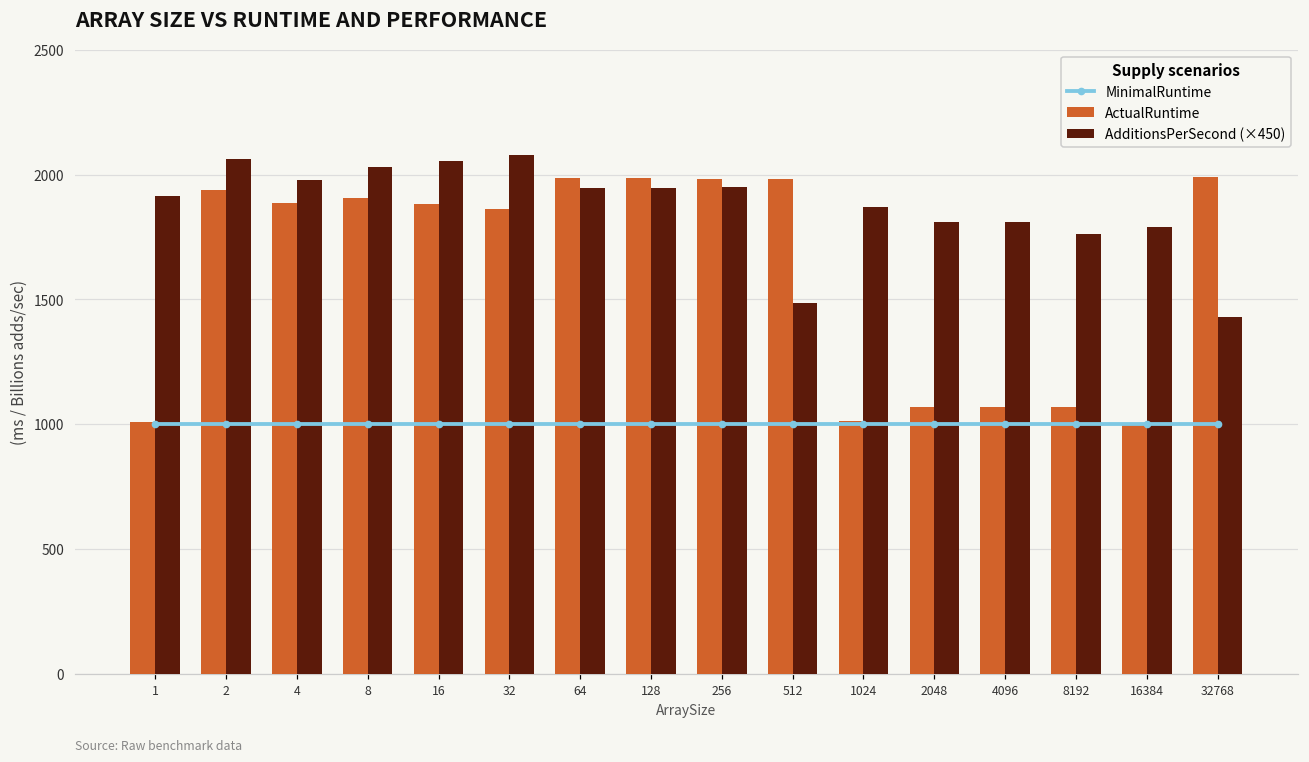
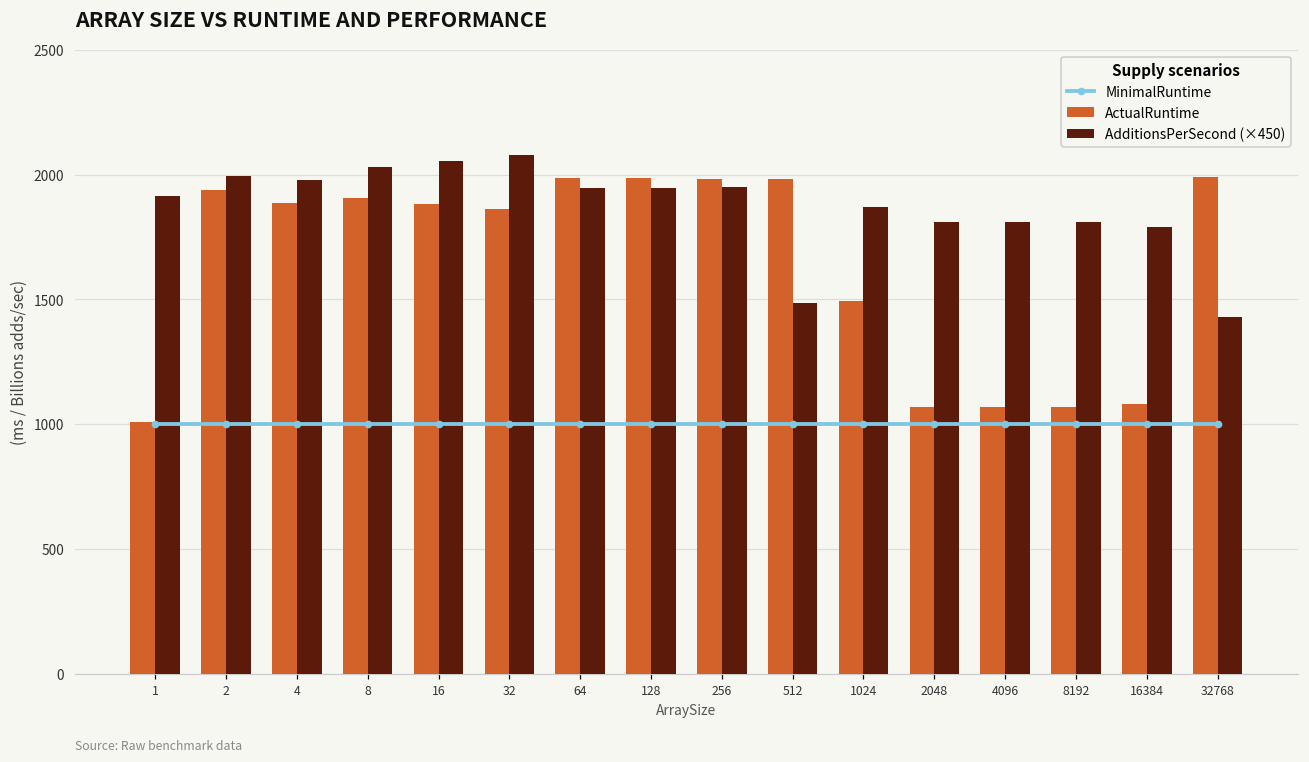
  {
    "ActualRuntime": {
      "1": 1010,
      "2": 1940,
      "4": 1890,
      "8": 1910,
      "16": 1880,
      "32": 1860,
      "64": 1990,
      "128": 1980,
      "256": 1980,
      "512": 1980,
-     "1024": 1010,
+     "1024": 1500,
      "2048": 1070,
      "4096": 1070,
      "8192": 1070,
-     "16384": 1000,
+     "16384": 1080,
      "32768": 1990
    },
    "MinimalRuntime": {
      "1": 1000,
      "2": 1000,
      "4": 1000,
      "8": 1000,
      "16": 1000,
      "32": 1000,
      "64": 1000,
      "128": 1000,
      "256": 1000,
      "512": 1000,
      "1024": 1000,
      "2048": 1000,
      "4096": 1000,
      "8192": 1000,
      "16384": 1000,
      "32768": 1000
    },
    "AdditionsPerSecond (×450)": {
      "1": 1910,
-     "2": 2060,
+     "2": 2000,
      "4": 1980,
      "8": 2030,
      "16": 2050,
      "32": 2080,
      "64": 1950,
      "128": 1950,
      "256": 1950,
      "512": 1490,
      "1024": 1870,
      "2048": 1810,
      "4096": 1810,
-     "8192": 1760,
+     "8192": 1810,
      "16384": 1790,
      "32768": 1430
    }
  }
